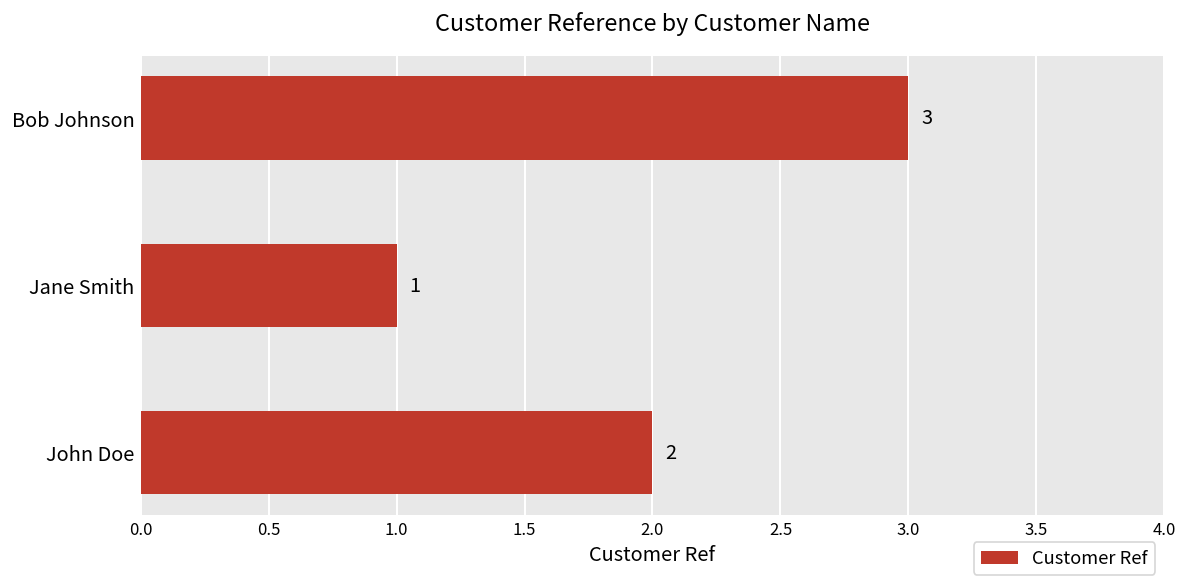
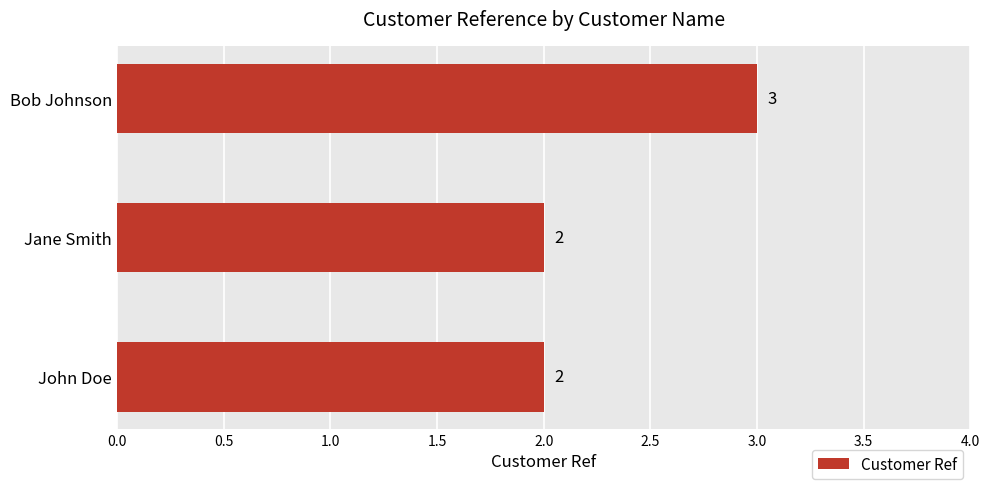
  {
    "Bob Johnson": 3,
-   "Jane Smith": 1,
+   "Jane Smith": 2,
    "John Doe": 2
  }
